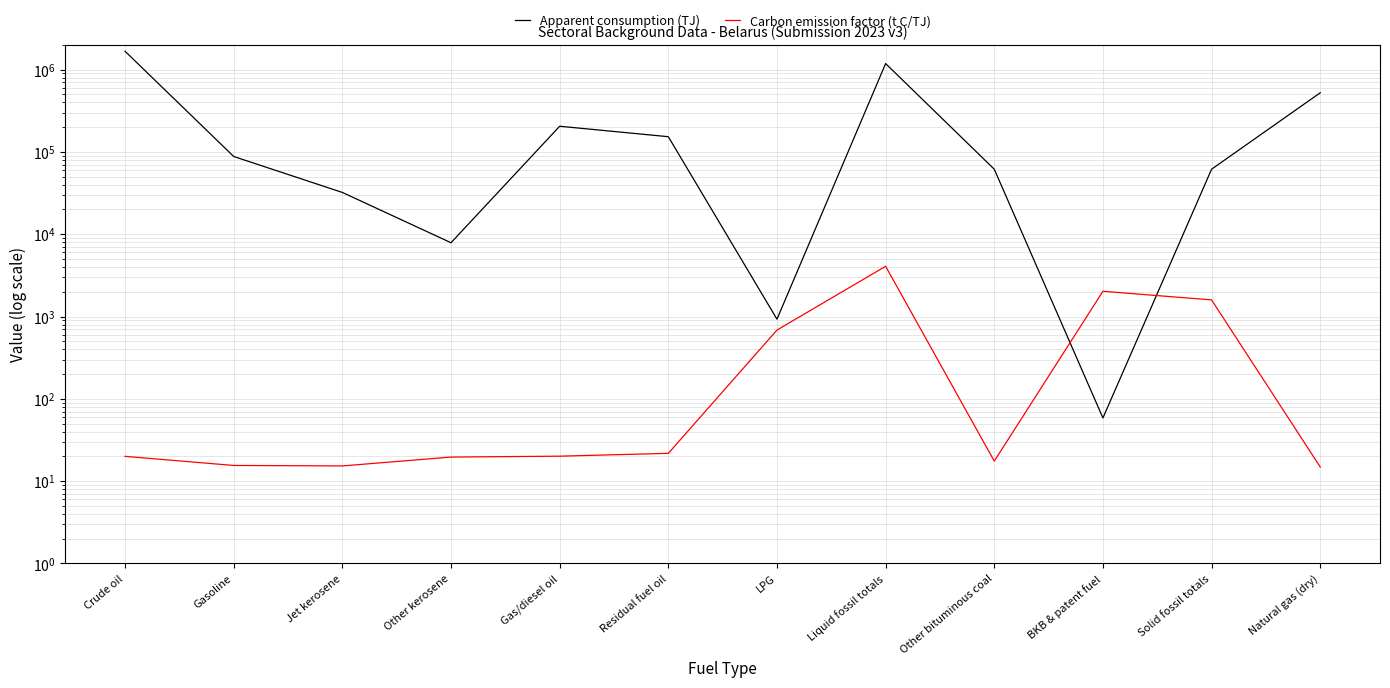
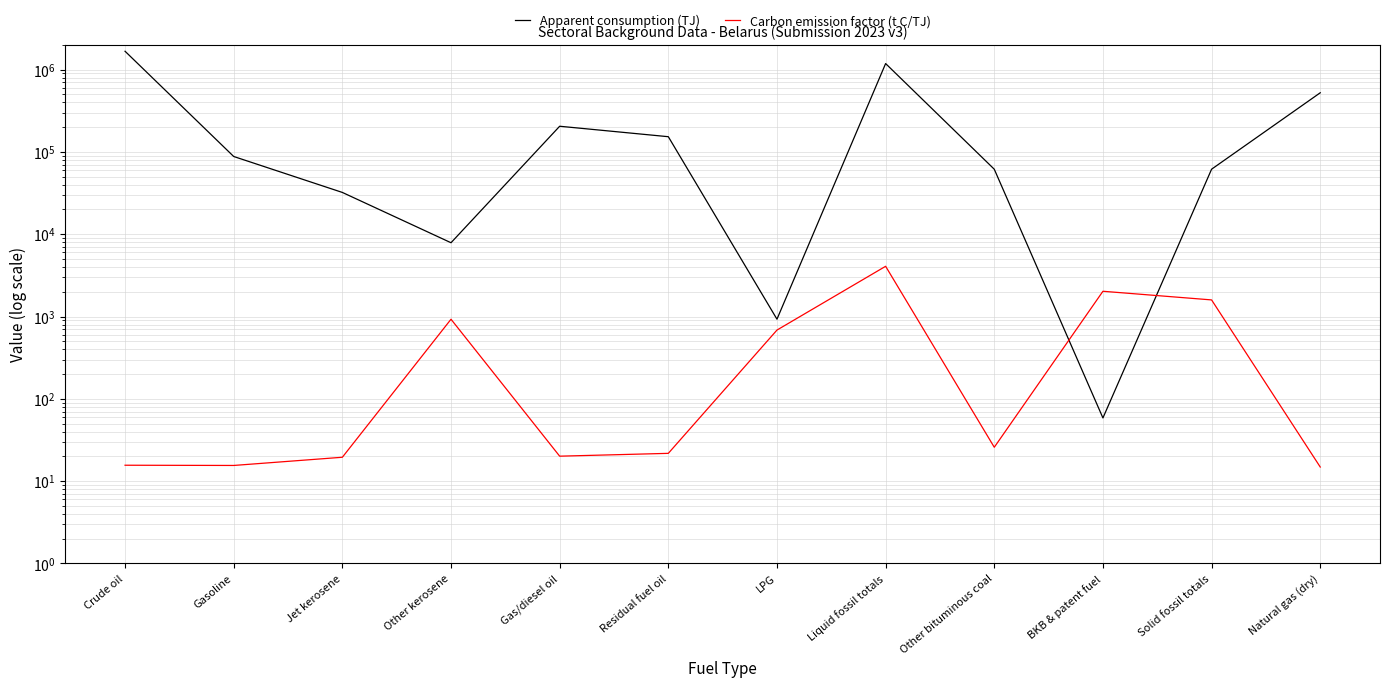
  {
    "Apparent consumption (TJ)": {
      "Crude oil": 1700000,
      "Gasoline": 90000,
      "Jet kerosene": 32000,
      "Other kerosene": 8000,
      "Gas/diesel oil": 210000,
      "Residual fuel oil": 150000,
      "LPG": 900,
      "Liquid fossil totals": 1200000,
      "Other bituminous coal": 60000,
      "BKB & patent fuel": 60,
      "Solid fossil totals": 60000,
      "Natural gas (dry)": 500000
    },
    "Carbon emission factor (t C/TJ)": {
-     "Crude oil": 20,
+     "Crude oil": 16,
      "Gasoline": 16,
-     "Jet kerosene": 15,
-     "Other kerosene": 20,
+     "Jet kerosene": 20,
+     "Other kerosene": 900,
      "Gas/diesel oil": 20,
      "Residual fuel oil": 22,
      "LPG": 700,
      "Liquid fossil totals": 4000,
-     "Other bituminous coal": 18,
+     "Other bituminous coal": 26,
      "BKB & patent fuel": 2000,
      "Solid fossil totals": 1600,
      "Natural gas (dry)": 15
    }
  }
